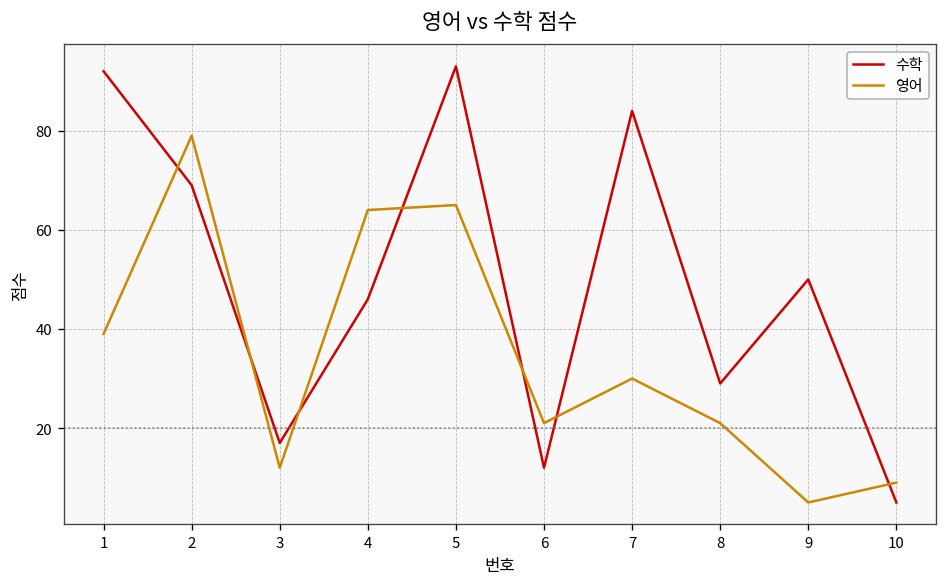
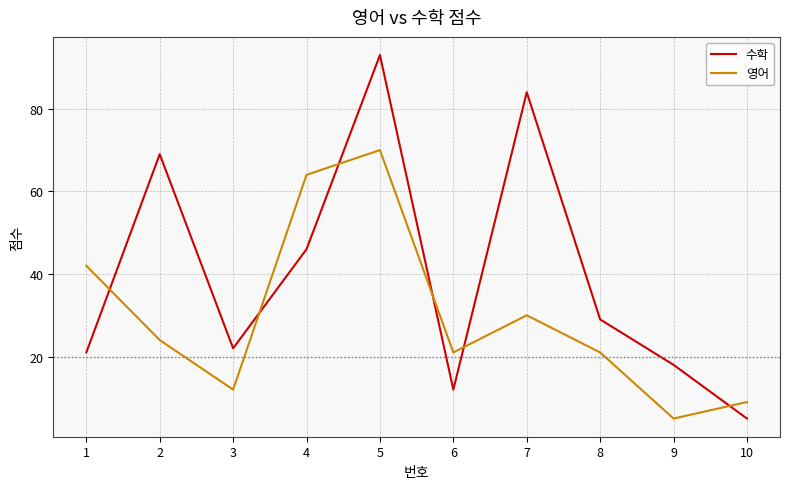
  {
    "수학": {
-     "1": 92,
+     "1": 21,
      "2": 69,
-     "3": 17,
+     "3": 22,
      "4": 46,
      "5": 93,
      "6": 12,
      "7": 84,
      "8": 29,
-     "9": 50,
+     "9": 18,
      "10": 5
    },
    "영어": {
-     "1": 39,
-     "2": 79,
+     "1": 42,
+     "2": 24,
      "3": 12,
      "4": 64,
-     "5": 65,
+     "5": 70,
      "6": 21,
      "7": 30,
      "8": 21,
      "9": 5,
      "10": 9
    }
  }
